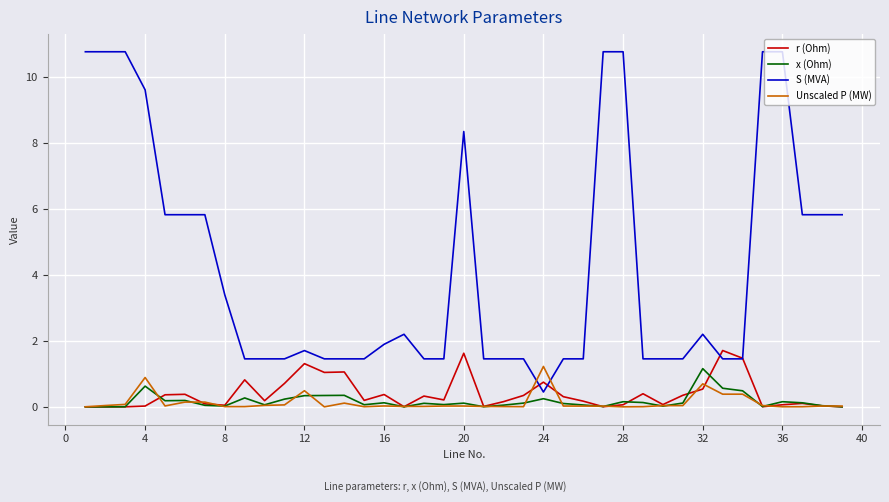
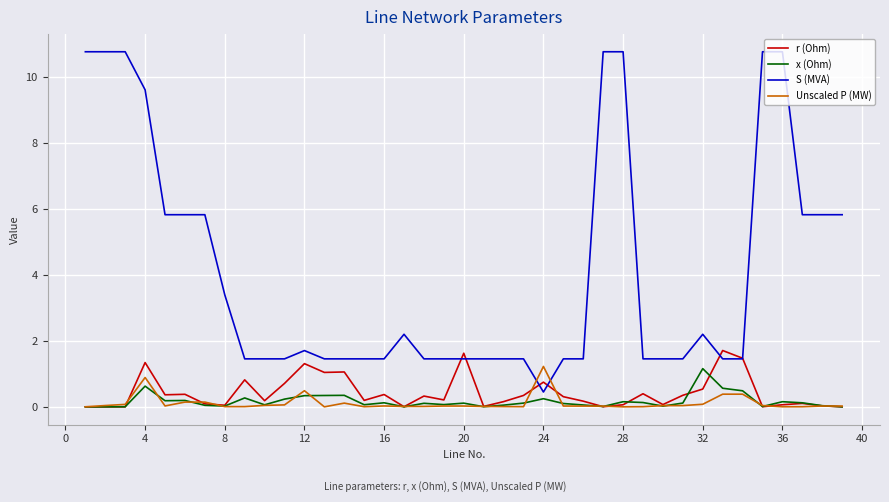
  {
    "r (Ohm)": {
-     "4": 0.0,
+     "4": 1.3,
      "12": 1.3,
      "16": 0.4,
      "20": 1.6,
      "24": 0.7,
      "32": 0.5
    },
    "x (Ohm)": {
      "4": 0.6,
      "12": 0.3,
      "16": 0.1,
      "20": 0.1,
      "24": 0.2,
      "28": 0.2,
      "32": 1.2,
      "36": 0.2
    },
    "S (MVA)": {
      "4": 9.6,
      "8": 3.4,
      "12": 1.7,
-     "16": 1.9,
-     "20": 8.3,
+     "16": 1.5,
+     "20": 1.5,
      "24": 0.5,
      "28": 10.8,
      "32": 2.2
    },
    "Unscaled P (MW)": {
      "4": 0.9,
      "12": 0.5,
      "16": 0.0,
      "20": 0.0,
      "24": 1.2,
-     "32": 0.7
+     "32": 0.1
    }
  }
